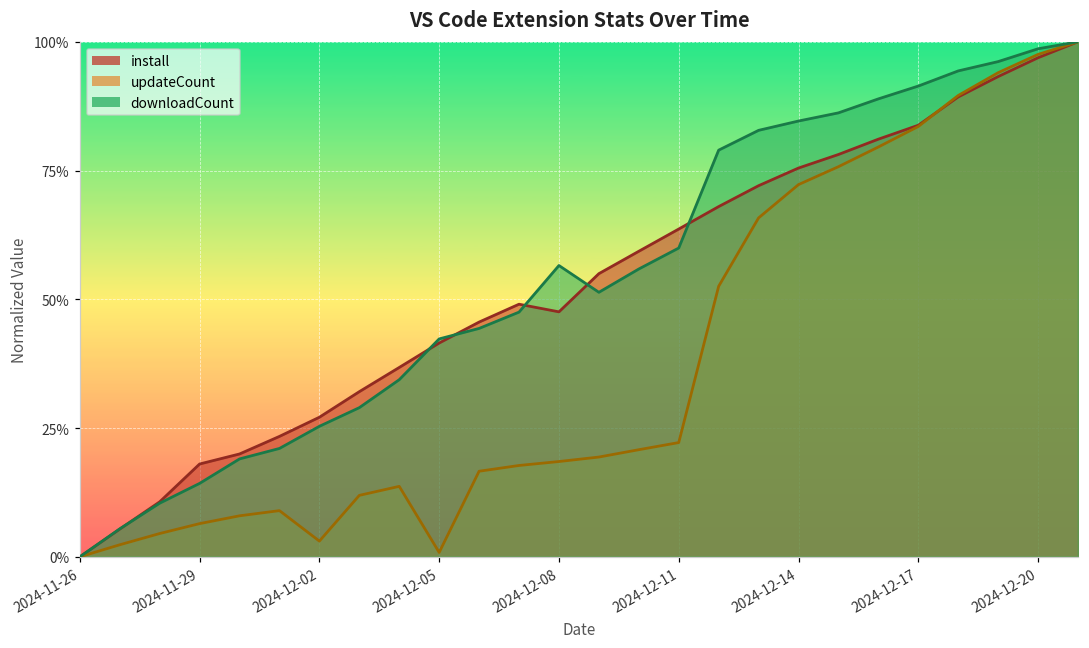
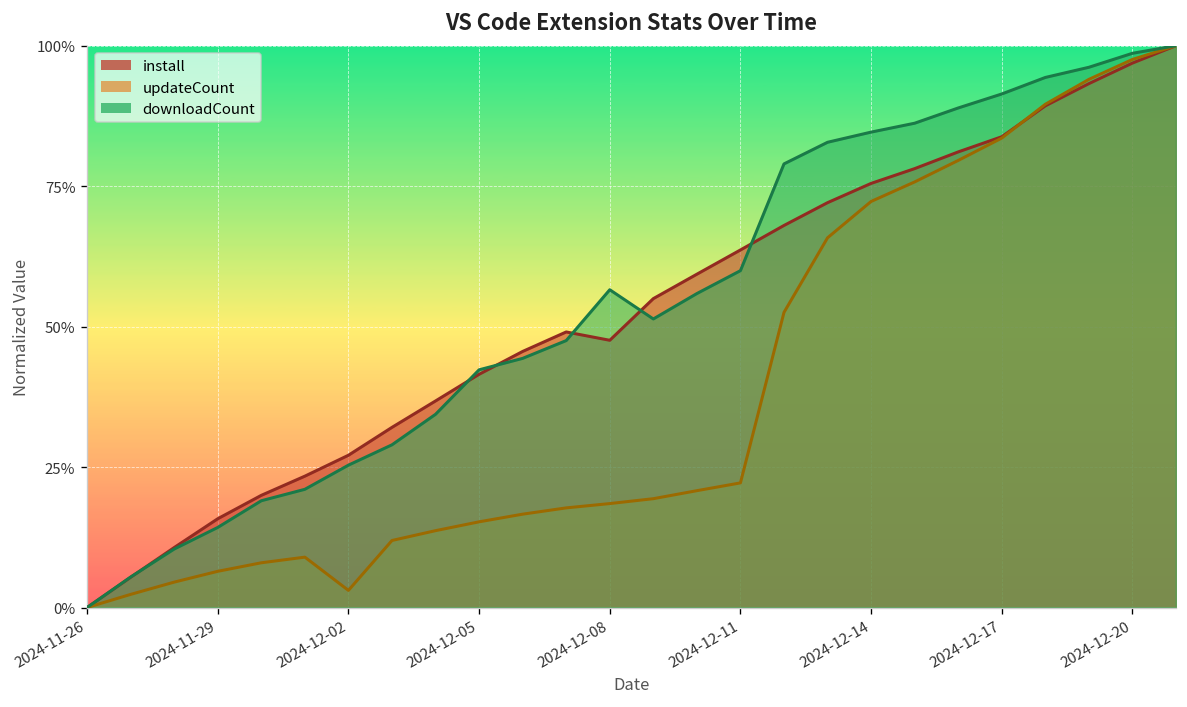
  {
    "install": {
-     "2024-11-29": "18%",
+     "2024-11-29": "16%",
      "2024-12-02": "27%",
      "2024-12-05": "42%",
      "2024-12-08": "48%",
      "2024-12-11": "64%",
      "2024-12-14": "75%",
      "2024-12-20": "97%"
    },
    "updateCount": {
      "2024-11-29": "6%",
      "2024-12-02": "3%",
-     "2024-12-05": "1%",
+     "2024-12-05": "15%",
      "2024-12-08": "18%",
      "2024-12-11": "22%",
      "2024-12-14": "72%",
      "2024-12-20": "98%"
    },
    "downloadCount": {
      "2024-11-29": "14%",
      "2024-12-02": "25%",
      "2024-12-05": "42%",
      "2024-12-08": "57%",
      "2024-12-11": "60%",
      "2024-12-14": "85%",
      "2024-12-17": "91%",
      "2024-12-20": "99%"
    }
  }
